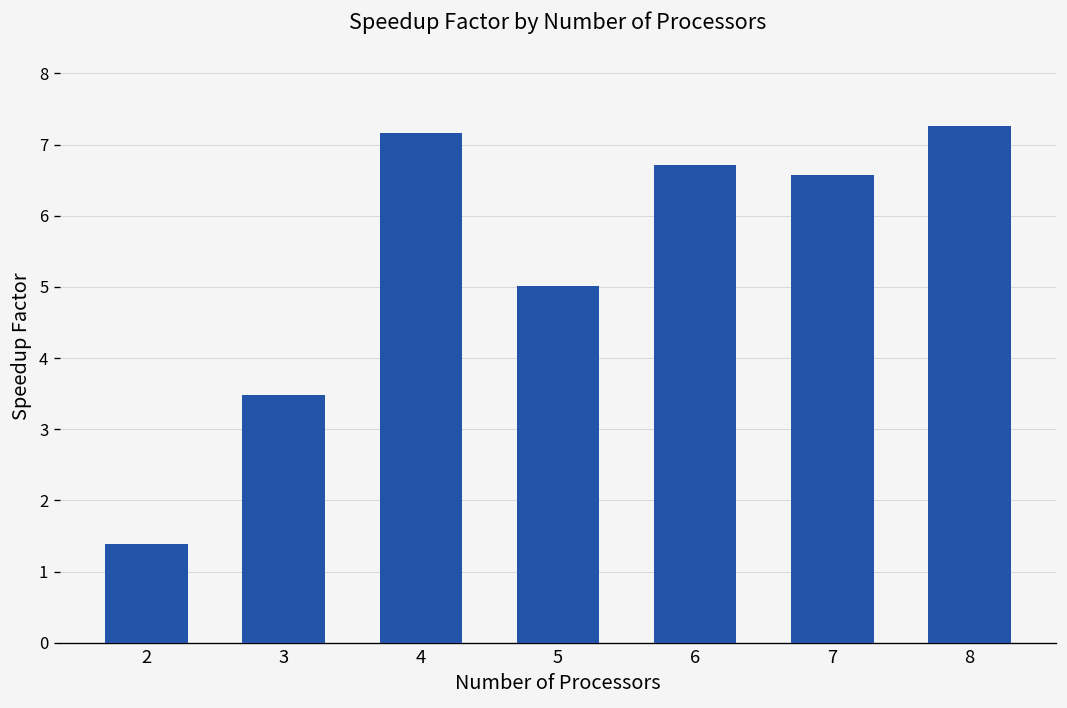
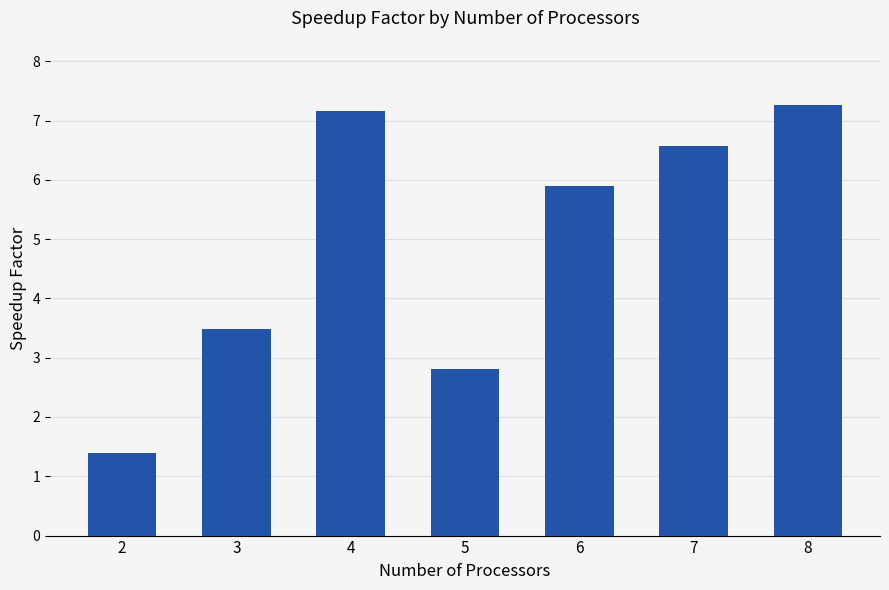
  {
    "2": 1.4,
    "3": 3.5,
    "4": 7.2,
-   "5": 5.0,
-   "6": 6.7,
+   "5": 2.8,
+   "6": 5.9,
    "7": 6.6,
    "8": 7.3
  }
